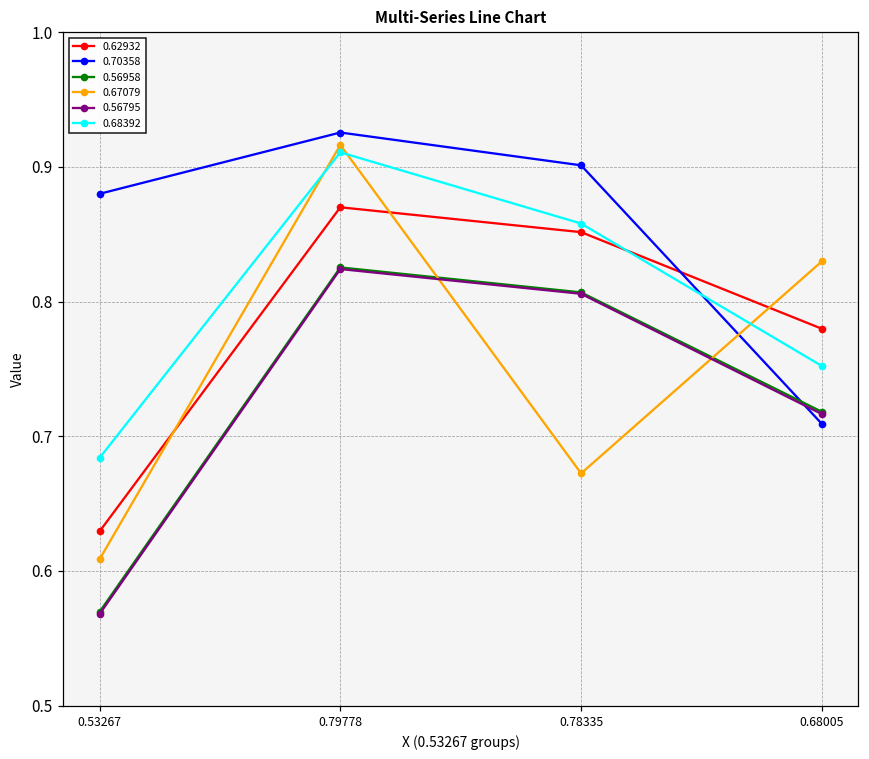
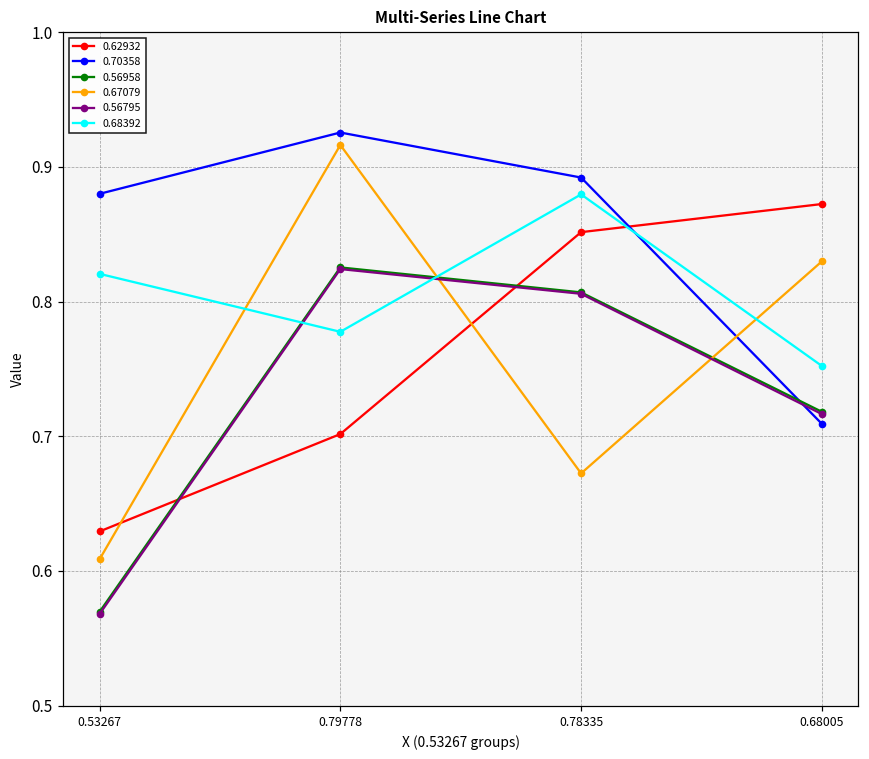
  {
    "0.62932": {
      "0.53267": 0.629,
-     "0.79778": 0.870,
+     "0.79778": 0.702,
      "0.78335": 0.852,
-     "0.68005": 0.780
+     "0.68005": 0.872
    },
    "0.70358": {
      "0.53267": 0.880,
      "0.79778": 0.926,
-     "0.78335": 0.901,
+     "0.78335": 0.892,
      "0.68005": 0.709
    },
    "0.67079": {
      "0.53267": 0.609,
      "0.79778": 0.916,
      "0.78335": 0.672,
      "0.68005": 0.830
    },
    "0.68392": {
-     "0.53267": 0.684,
-     "0.79778": 0.911,
-     "0.78335": 0.858,
+     "0.53267": 0.821,
+     "0.79778": 0.778,
+     "0.78335": 0.880,
      "0.68005": 0.752
    }
  }
